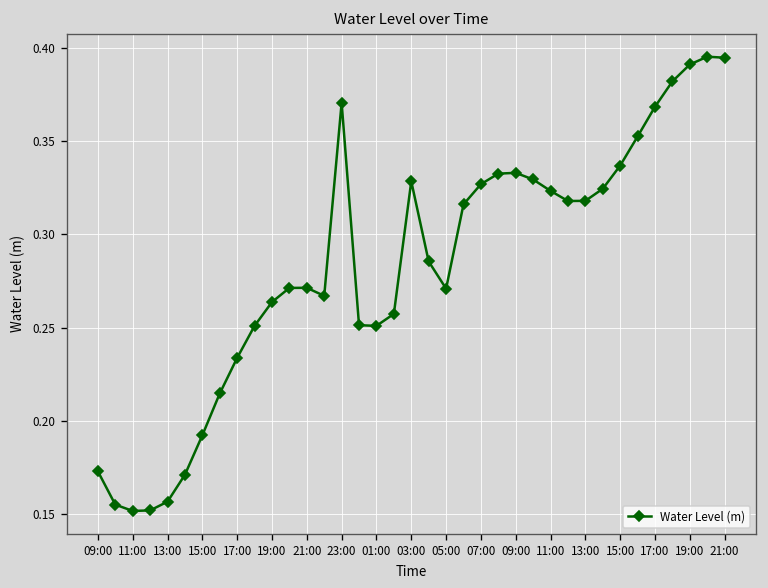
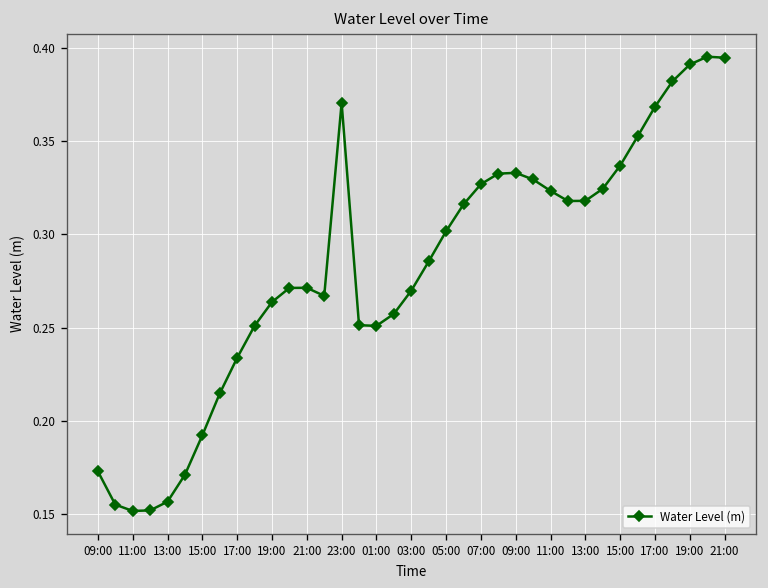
  {
    "23:00": 0.370,
    "01:00": 0.251,
-   "03:00": 0.328,
-   "05:00": 0.271,
+   "03:00": 0.270,
+   "05:00": 0.302,
    "07:00": 0.327
  }
